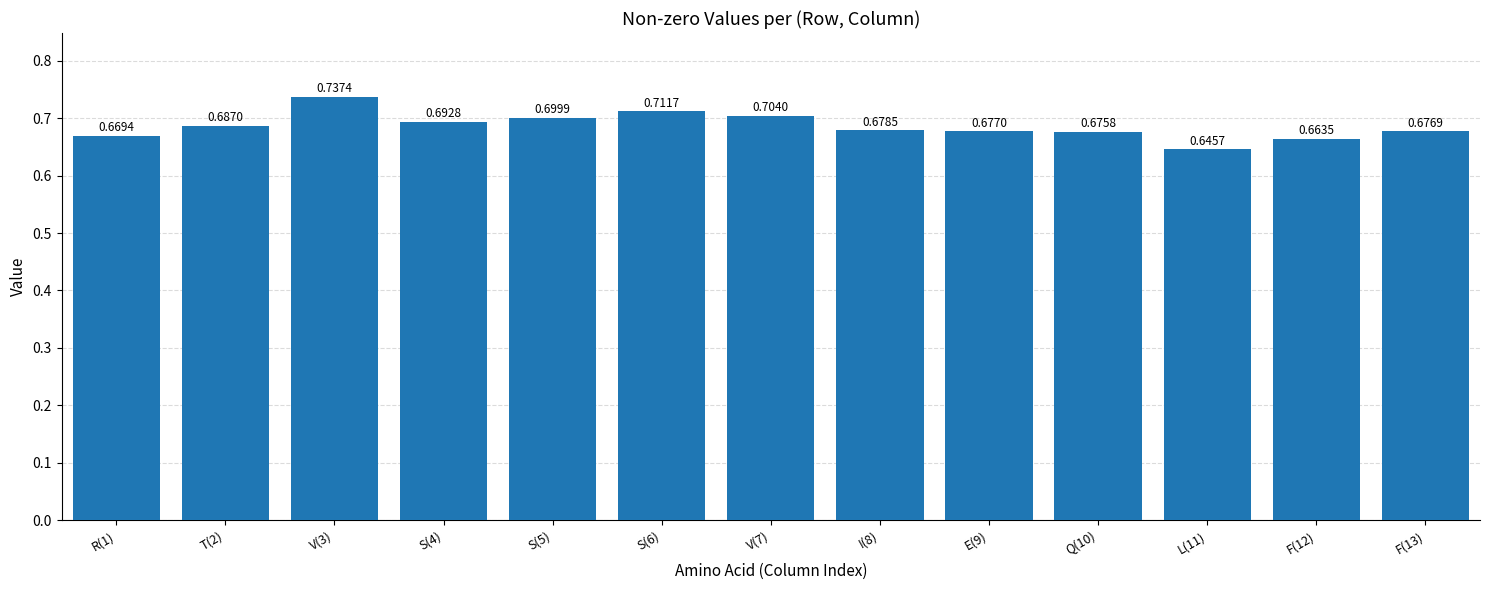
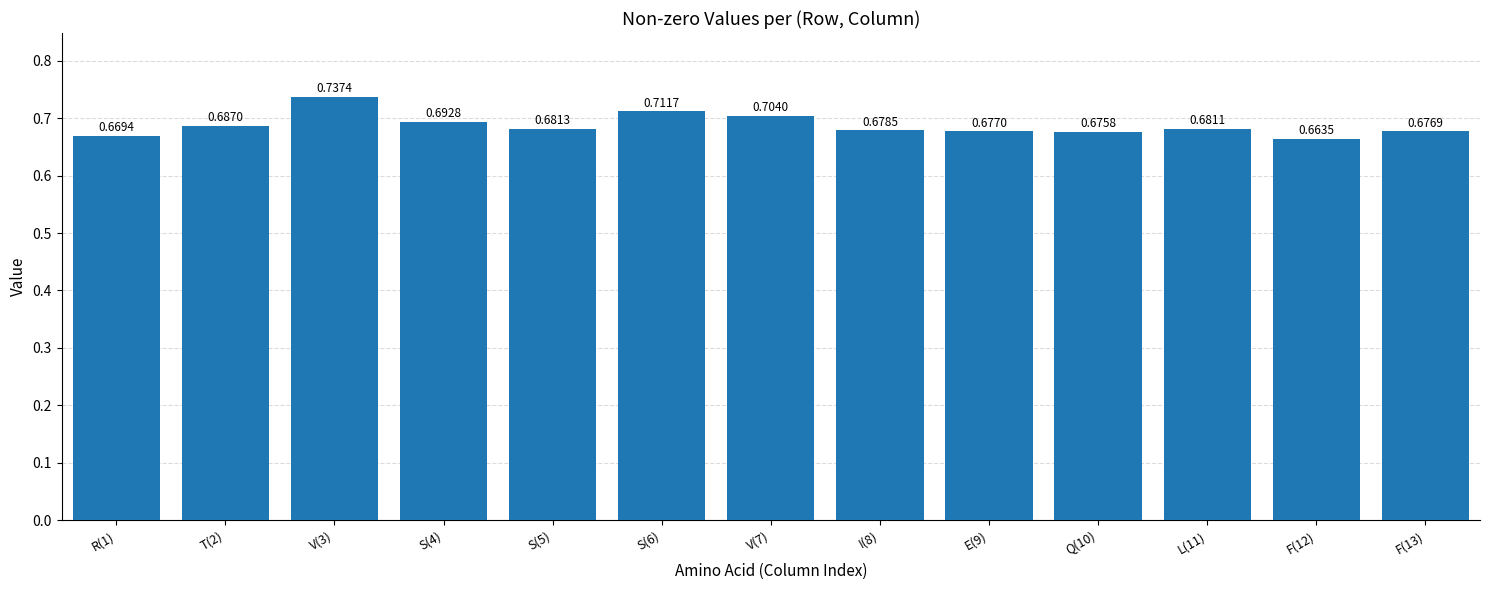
  {
    "R(1)": 0.6694,
    "T(2)": 0.6870,
    "V(3)": 0.7374,
    "S(4)": 0.6928,
-   "S(5)": 0.6999,
+   "S(5)": 0.6813,
    "S(6)": 0.7117,
    "V(7)": 0.7040,
    "I(8)": 0.6785,
    "E(9)": 0.6770,
    "Q(10)": 0.6758,
-   "L(11)": 0.6457,
+   "L(11)": 0.6811,
    "F(12)": 0.6635,
    "F(13)": 0.6769
  }
